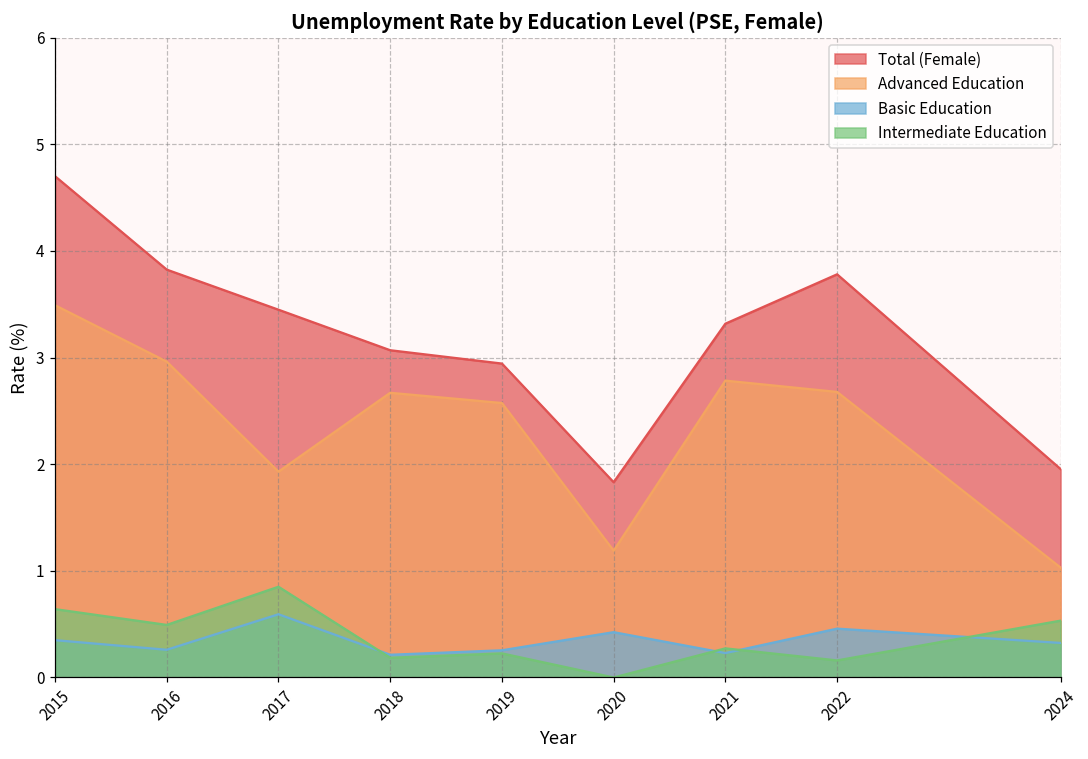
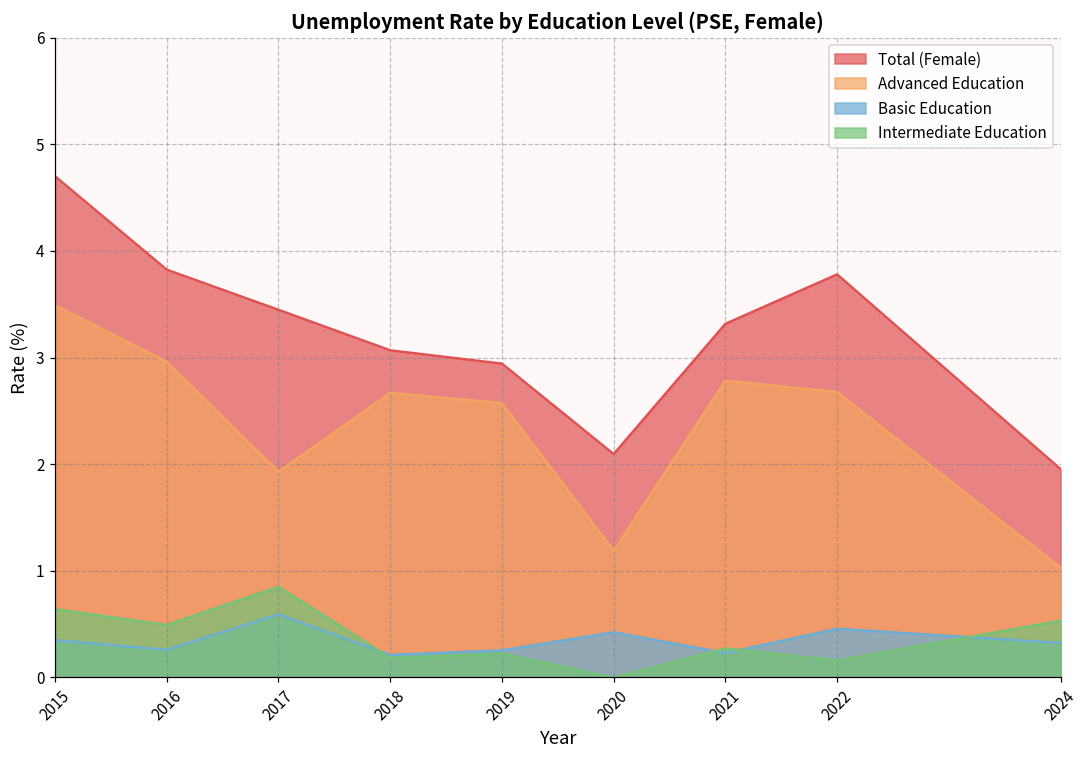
  {
    "Total (Female)": {
      "2015": 4.7,
      "2016": 3.8,
      "2017": 3.4,
      "2018": 3.1,
      "2019": 2.9,
-     "2020": 1.8,
+     "2020": 2.1,
      "2021": 3.3,
      "2022": 3.8,
      "2024": 2.0
    },
    "Advanced Education": {
      "2015": 3.5,
      "2016": 3.0,
      "2017": 1.9,
      "2018": 2.7,
      "2019": 2.6,
      "2020": 1.2,
      "2021": 2.8,
      "2022": 2.7,
      "2024": 1.0
    },
    "Basic Education": {
      "2015": 0.4,
      "2016": 0.3,
      "2017": 0.6,
      "2018": 0.2,
      "2019": 0.3,
      "2020": 0.4,
      "2021": 0.2,
      "2022": 0.5,
      "2024": 0.3
    },
    "Intermediate Education": {
      "2015": 0.6,
      "2016": 0.5,
      "2017": 0.9,
      "2018": 0.2,
      "2019": 0.2,
      "2020": 0.0,
      "2021": 0.3,
      "2022": 0.2,
      "2024": 0.5
    }
  }
